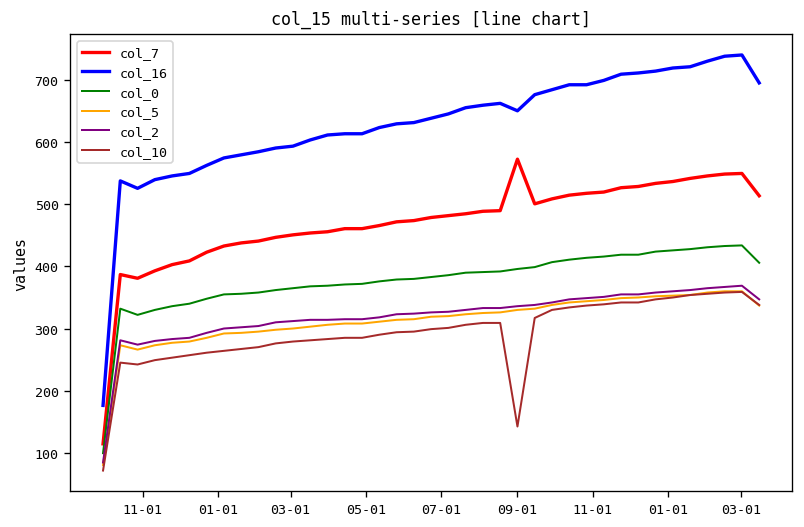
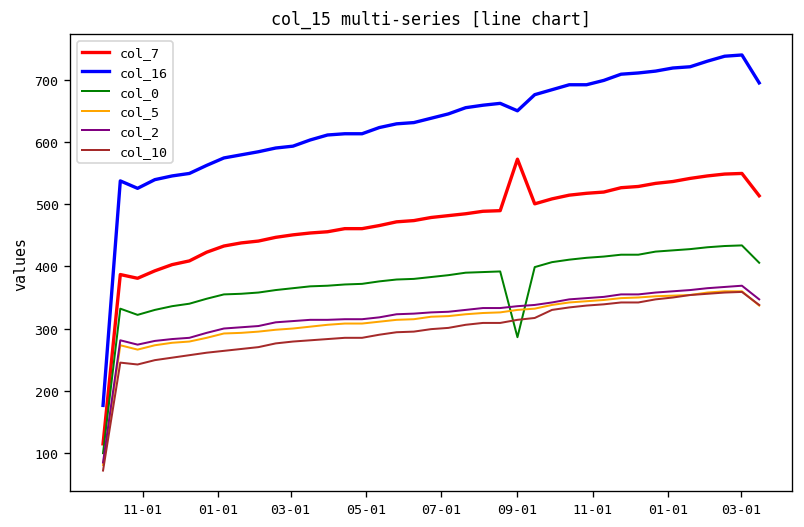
  {
    "col_7": {
      "09-01": 570
    },
    "col_16": {
      "09-01": 650
    },
    "col_0": {
-     "09-01": 400
+     "09-01": 290
    },
    "col_5": {
      "09-01": 330
    },
    "col_2": {
      "09-01": 340
    },
    "col_10": {
-     "09-01": 140
+     "09-01": 310
    }
  }
